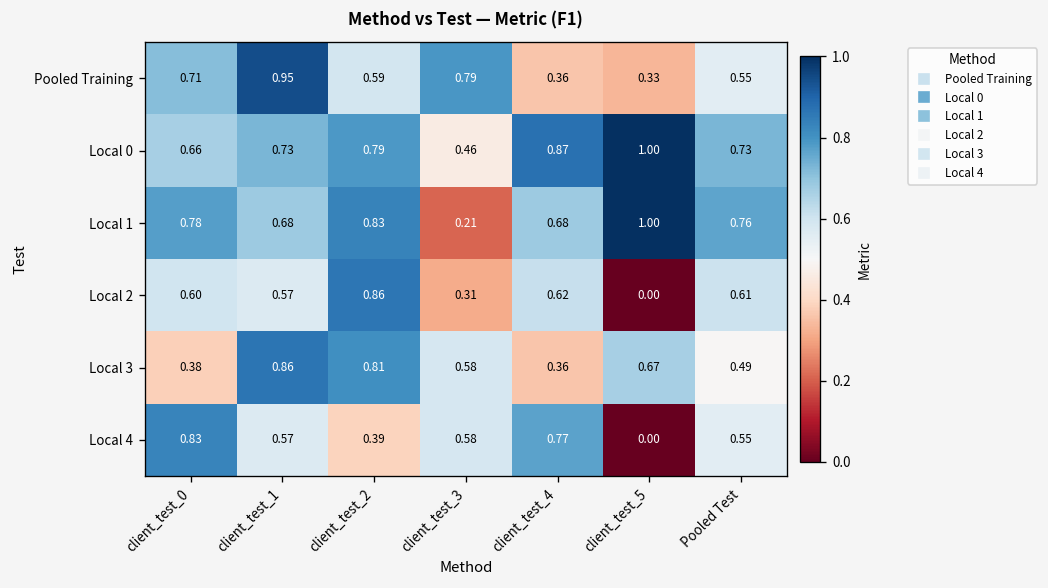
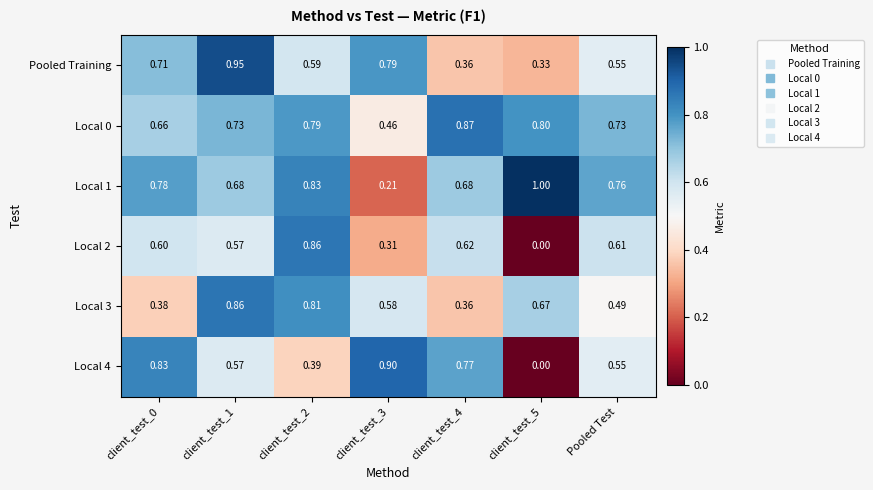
  {
    "Pooled Training": {
      "client_test_0": 0.71,
      "client_test_1": 0.95,
      "client_test_2": 0.59,
      "client_test_3": 0.79,
      "client_test_4": 0.36,
      "client_test_5": 0.33,
      "Pooled Test": 0.55
    },
    "Local 0": {
      "client_test_0": 0.66,
      "client_test_1": 0.73,
      "client_test_2": 0.79,
      "client_test_3": 0.46,
      "client_test_4": 0.87,
-     "client_test_5": 1.00,
+     "client_test_5": 0.80,
      "Pooled Test": 0.73
    },
    "Local 1": {
      "client_test_0": 0.78,
      "client_test_1": 0.68,
      "client_test_2": 0.83,
      "client_test_3": 0.21,
      "client_test_4": 0.68,
      "client_test_5": 1.00,
      "Pooled Test": 0.76
    },
    "Local 2": {
      "client_test_0": 0.60,
      "client_test_1": 0.57,
      "client_test_2": 0.86,
      "client_test_3": 0.31,
      "client_test_4": 0.62,
      "client_test_5": 0.00,
      "Pooled Test": 0.61
    },
    "Local 3": {
      "client_test_0": 0.38,
      "client_test_1": 0.86,
      "client_test_2": 0.81,
      "client_test_3": 0.58,
      "client_test_4": 0.36,
      "client_test_5": 0.67,
      "Pooled Test": 0.49
    },
    "Local 4": {
      "client_test_0": 0.83,
      "client_test_1": 0.57,
      "client_test_2": 0.39,
-     "client_test_3": 0.58,
+     "client_test_3": 0.90,
      "client_test_4": 0.77,
      "client_test_5": 0.00,
      "Pooled Test": 0.55
    }
  }
